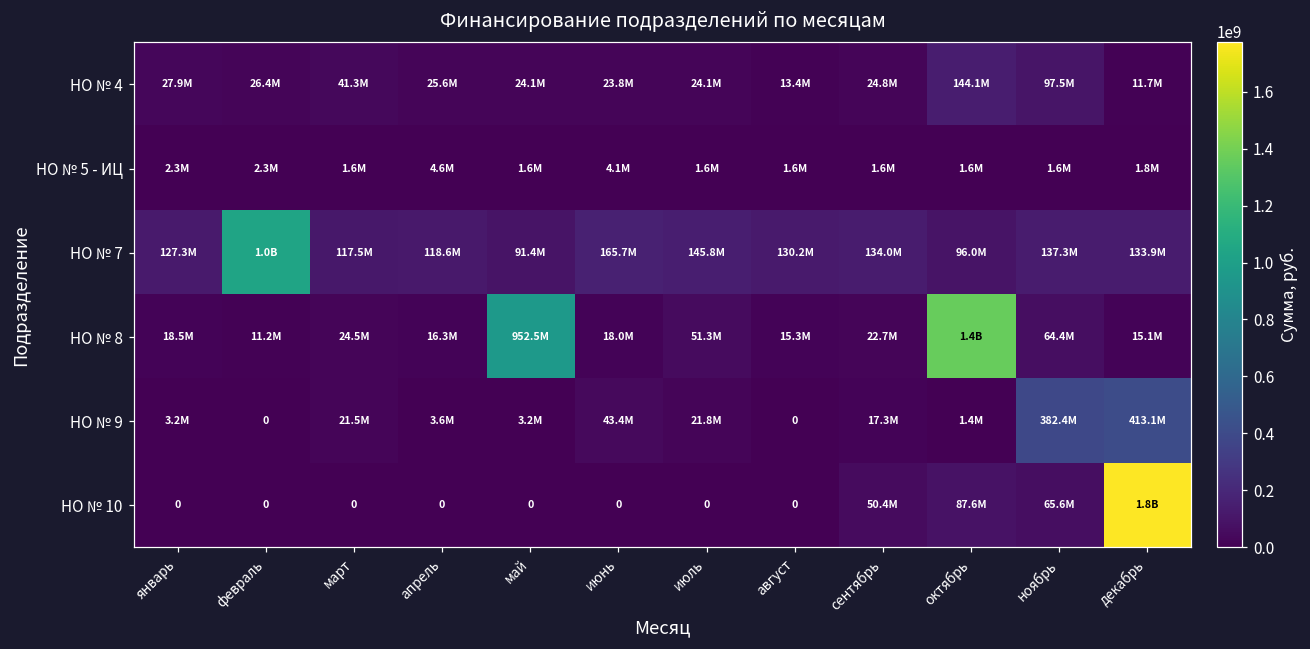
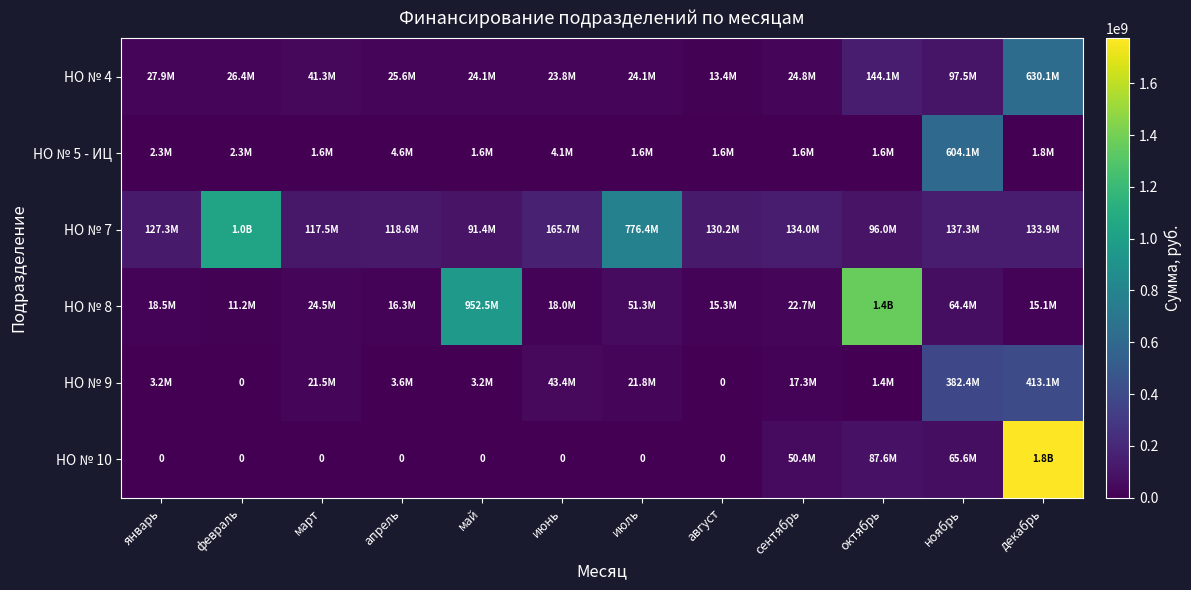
  {
    "НО № 4": {
      "январь": "27.9M",
      "февраль": "26.4M",
      "март": "41.3M",
      "апрель": "25.6M",
      "май": "24.1M",
      "июнь": "23.8M",
      "июль": "24.1M",
      "август": "13.4M",
      "сентябрь": "24.8M",
      "октябрь": "144.1M",
      "ноябрь": "97.5M",
-     "декабрь": "11.7M"
+     "декабрь": "630.1M"
    },
    "НО № 5 - ИЦ": {
      "январь": "2.3M",
      "февраль": "2.3M",
      "март": "1.6M",
      "апрель": "4.6M",
      "май": "1.6M",
      "июнь": "4.1M",
      "июль": "1.6M",
      "август": "1.6M",
      "сентябрь": "1.6M",
      "октябрь": "1.6M",
-     "ноябрь": "1.6M",
+     "ноябрь": "604.1M",
      "декабрь": "1.8M"
    },
    "НО № 7": {
      "январь": "127.3M",
      "февраль": "1.0B",
      "март": "117.5M",
      "апрель": "118.6M",
      "май": "91.4M",
      "июнь": "165.7M",
-     "июль": "145.8M",
+     "июль": "776.4M",
      "август": "130.2M",
      "сентябрь": "134.0M",
      "октябрь": "96.0M",
      "ноябрь": "137.3M",
      "декабрь": "133.9M"
    },
    "НО № 8": {
      "январь": "18.5M",
      "февраль": "11.2M",
      "март": "24.5M",
      "апрель": "16.3M",
      "май": "952.5M",
      "июнь": "18.0M",
      "июль": "51.3M",
      "август": "15.3M",
      "сентябрь": "22.7M",
      "октябрь": "1.4B",
      "ноябрь": "64.4M",
      "декабрь": "15.1M"
    },
    "НО № 9": {
      "январь": "3.2M",
      "февраль": "0",
      "март": "21.5M",
      "апрель": "3.6M",
      "май": "3.2M",
      "июнь": "43.4M",
      "июль": "21.8M",
      "август": "0",
      "сентябрь": "17.3M",
      "октябрь": "1.4M",
      "ноябрь": "382.4M",
      "декабрь": "413.1M"
    },
    "НО № 10": {
      "январь": "0",
      "февраль": "0",
      "март": "0",
      "апрель": "0",
      "май": "0",
      "июнь": "0",
      "июль": "0",
      "август": "0",
      "сентябрь": "50.4M",
      "октябрь": "87.6M",
      "ноябрь": "65.6M",
      "декабрь": "1.8B"
    }
  }
